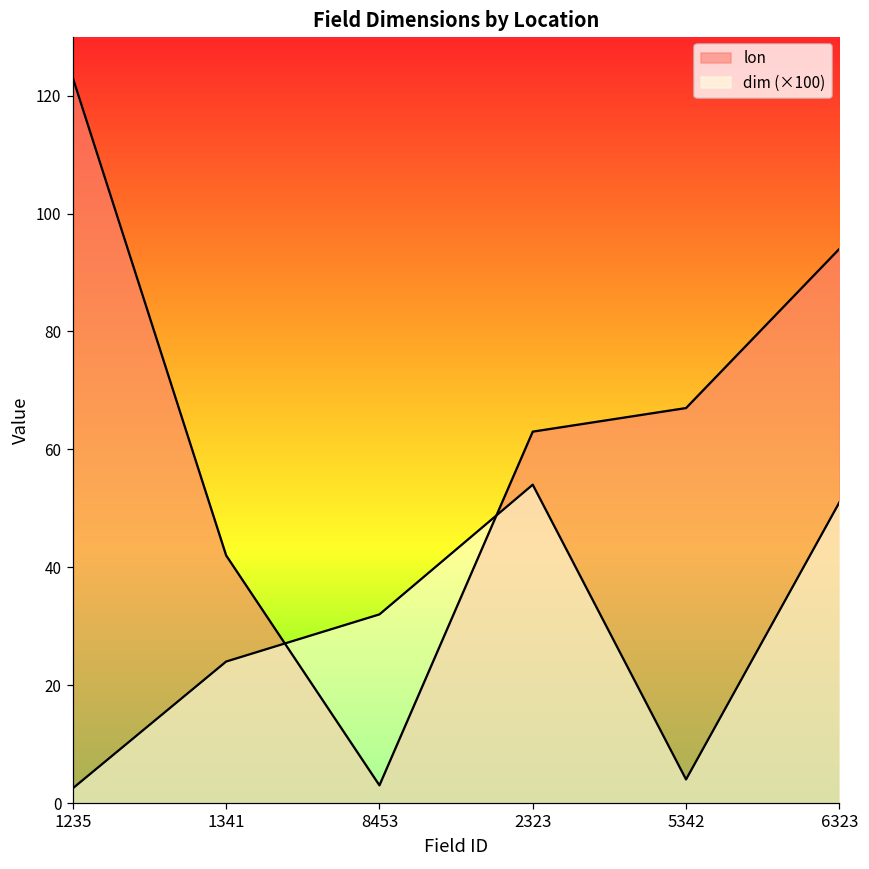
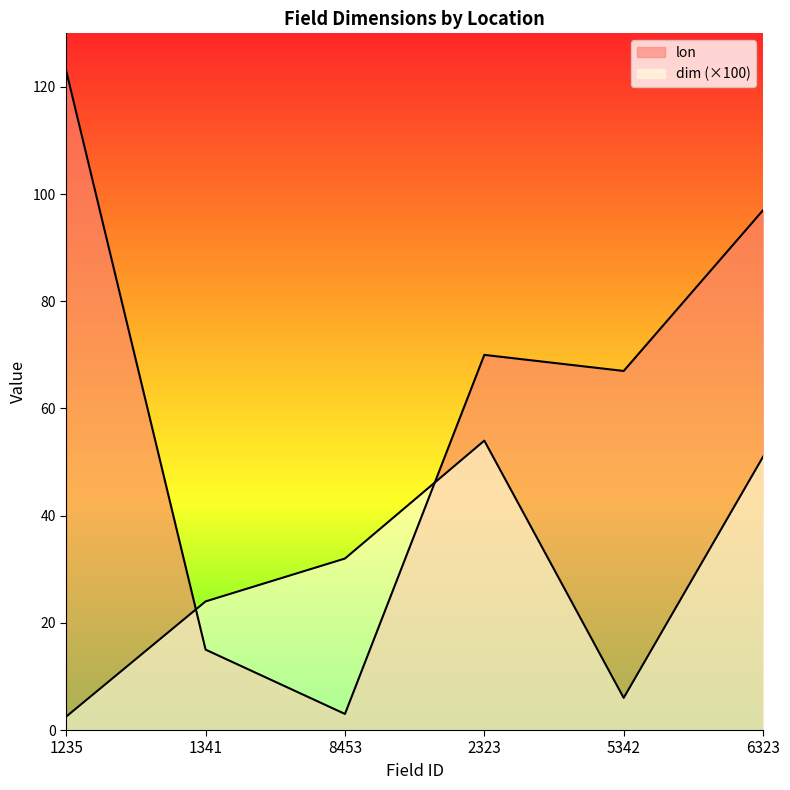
  {
    "lon": {
      "1235": 123,
-     "1341": 42,
+     "1341": 15,
      "8453": 3,
-     "2323": 63,
+     "2323": 70,
      "5342": 67,
-     "6323": 94
+     "6323": 97
    },
    "dim (×100)": {
      "1235": 3,
      "1341": 24,
      "8453": 32,
      "2323": 54,
-     "5342": 4,
+     "5342": 6,
      "6323": 51
    }
  }
